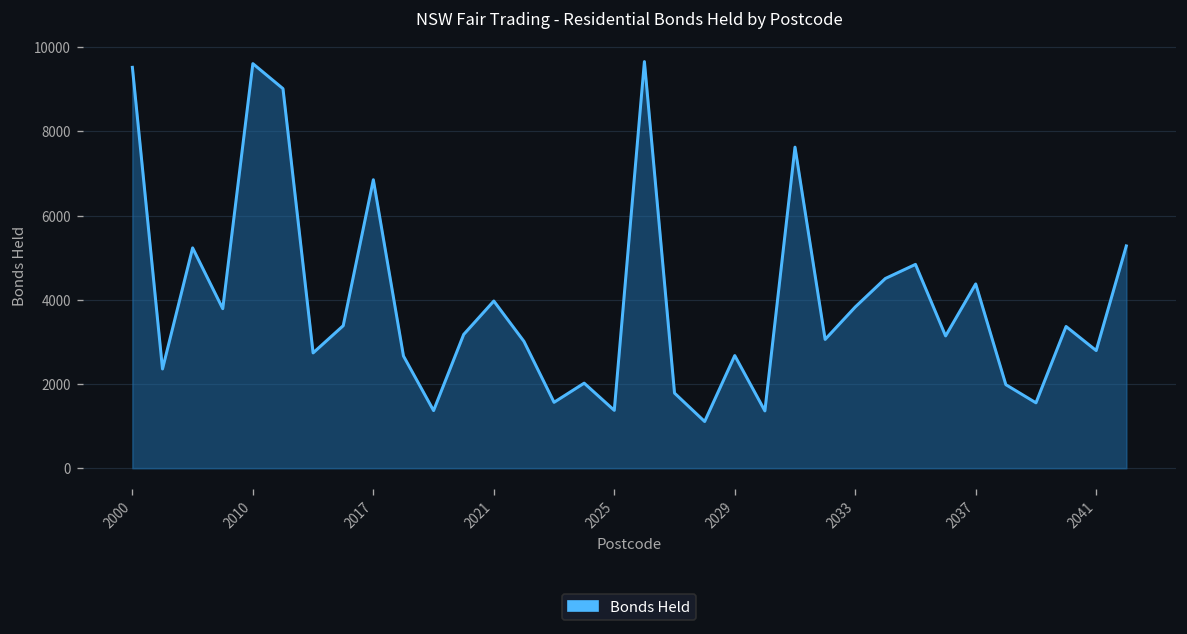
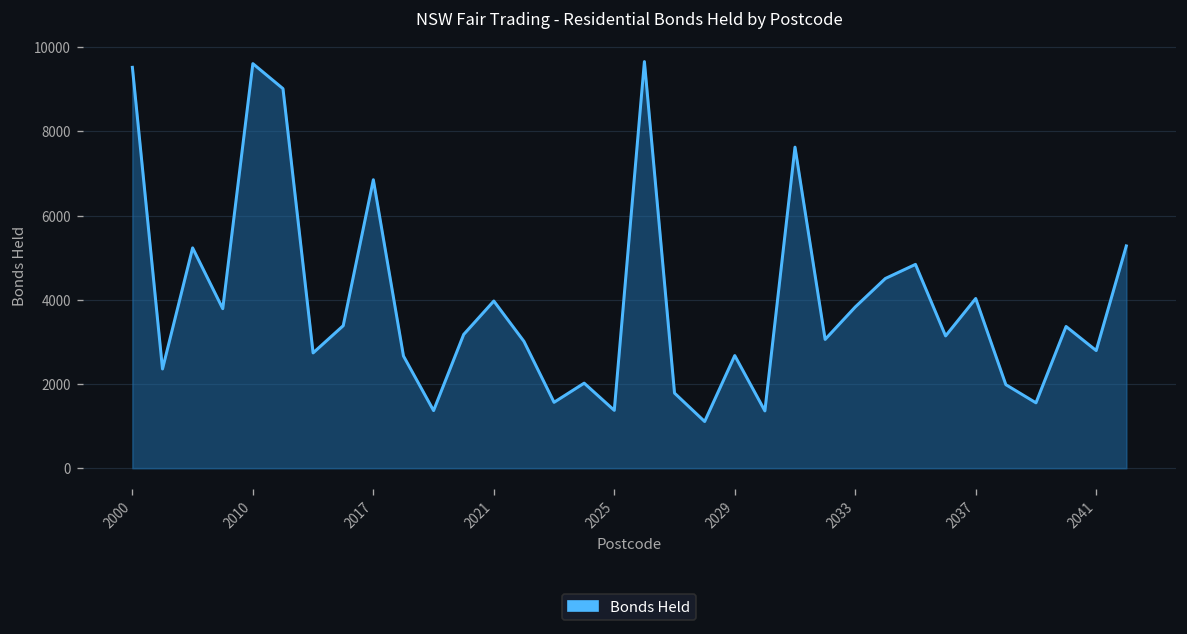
  {
    "2000": 9500,
    "2010": 9600,
    "2017": 6900,
    "2021": 4000,
    "2025": 1400,
    "2029": 2700,
    "2033": 3800,
-   "2037": 4400,
+   "2037": 4000,
    "2041": 2800
  }
